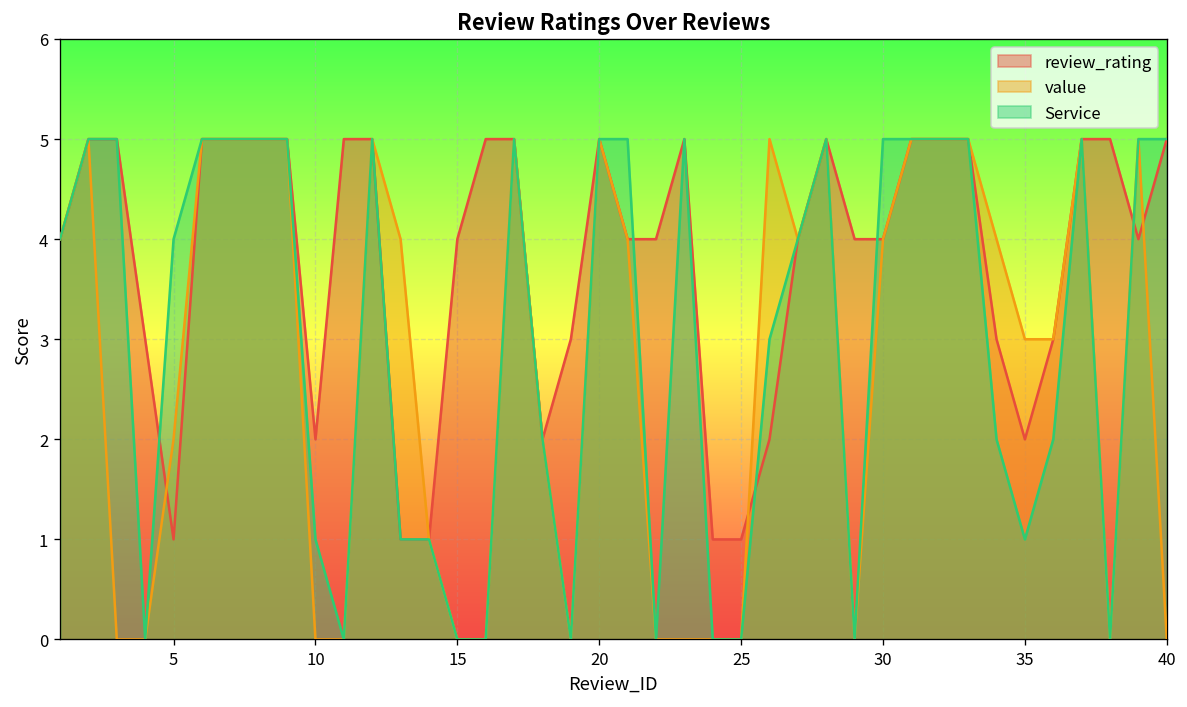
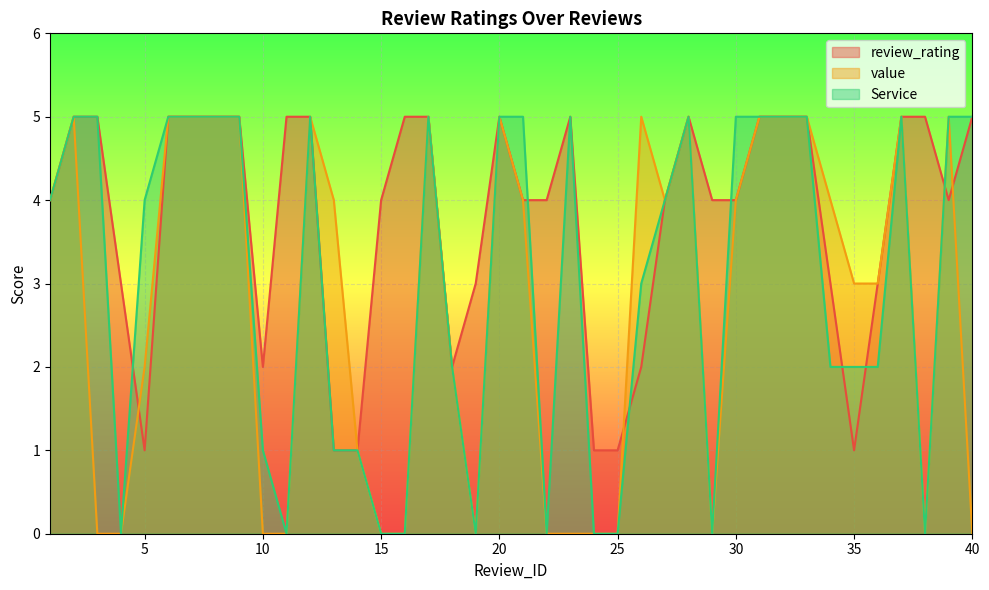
  {
    "review_rating": {
      "5": 1,
      "10": 2,
      "15": 4,
      "25": 1,
-     "35": 2
+     "35": 1
    },
    "value": {
      "5": 2,
      "10": 0,
      "35": 3,
      "40": 0
    },
    "Service": {
      "5": 4,
      "10": 1,
      "30": 5,
-     "35": 1
+     "35": 2
    }
  }
